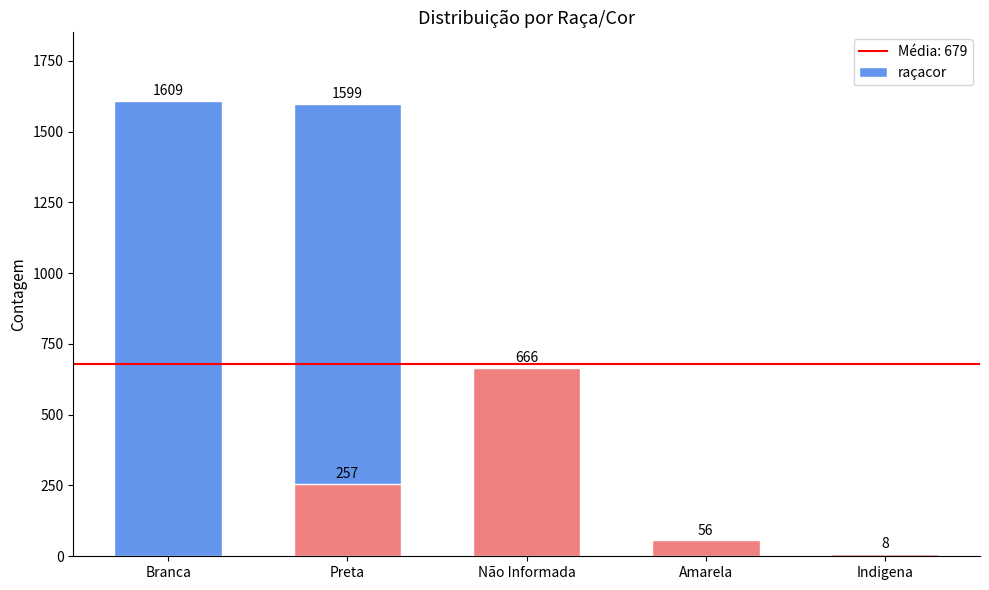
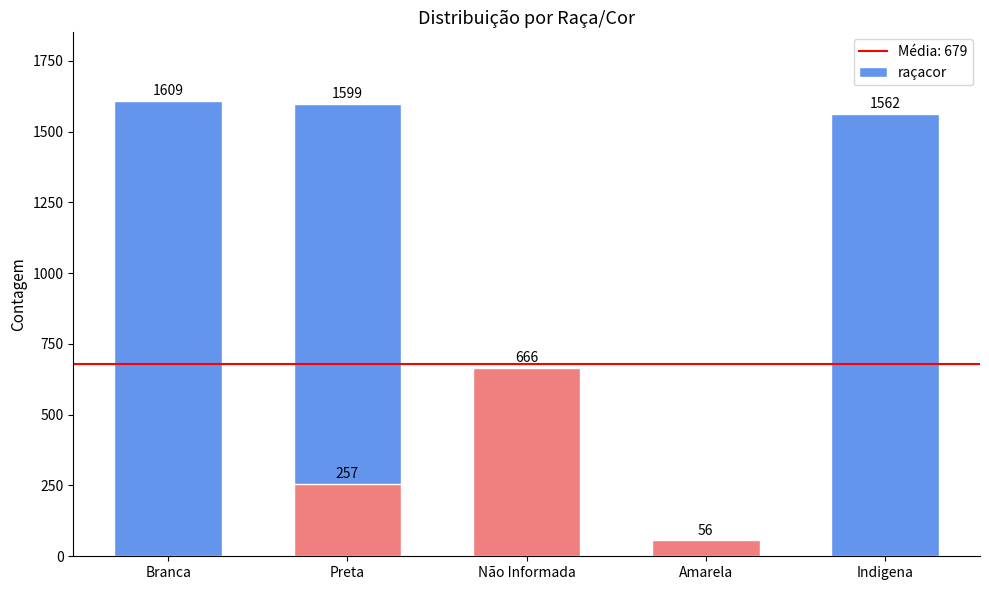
  {
    "Branca": 1609,
    "Não Informada": 666,
    "Amarela": 56,
-   "Indigena": 8
+   "Indigena": 1562
  }
